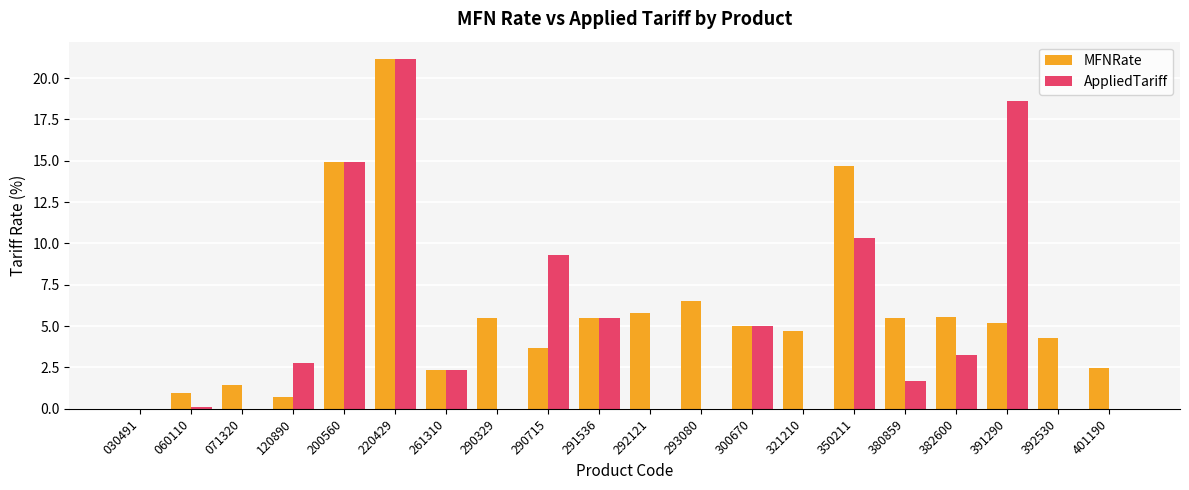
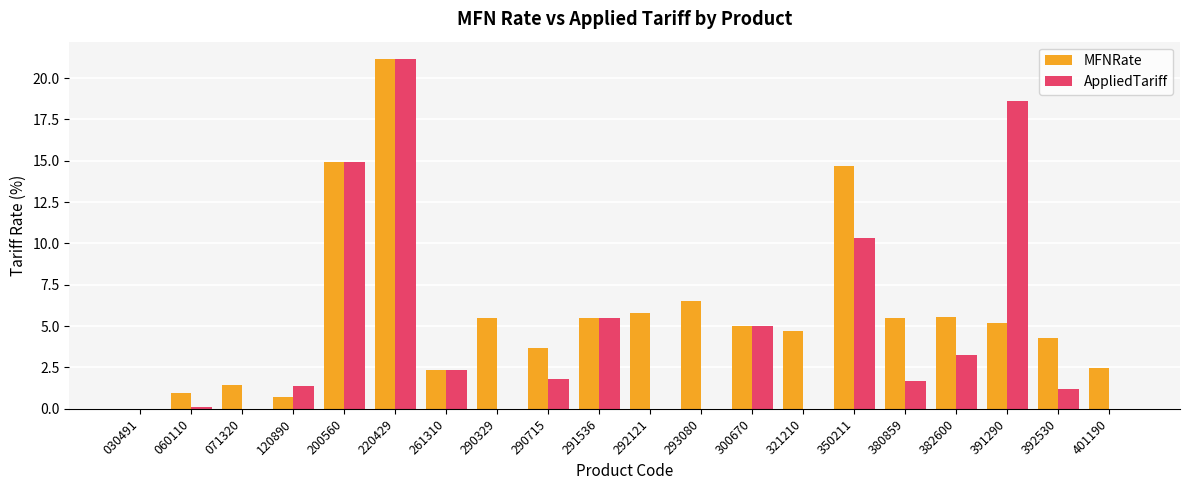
  {
    "MFNRate": {
      "030491": 0.0,
      "060110": 1.0,
      "071320": 1.4,
      "120890": 0.7,
      "200560": 14.9,
      "220429": 21.1,
      "261310": 2.4,
      "290329": 5.5,
      "290715": 3.7,
      "291536": 5.5,
      "292121": 5.8,
      "293080": 6.5,
      "300670": 5.0,
      "321210": 4.7,
      "350211": 14.7,
      "380859": 5.5,
      "382600": 5.6,
      "391290": 5.2,
      "392530": 4.3,
      "401190": 2.5
    },
    "AppliedTariff": {
      "030491": 0.0,
      "071320": 0.0,
-     "120890": 2.8,
+     "120890": 1.4,
      "200560": 14.9,
      "220429": 21.1,
      "261310": 2.4,
      "290329": 0.0,
-     "290715": 9.3,
+     "290715": 1.8,
      "291536": 5.5,
      "292121": 0.0,
      "293080": 0.0,
      "300670": 5.0,
      "321210": 0.0,
      "350211": 10.3,
      "380859": 1.7,
      "382600": 3.3,
      "391290": 18.6,
-     "392530": 0.0,
+     "392530": 1.2,
      "401190": 0.0
    }
  }
